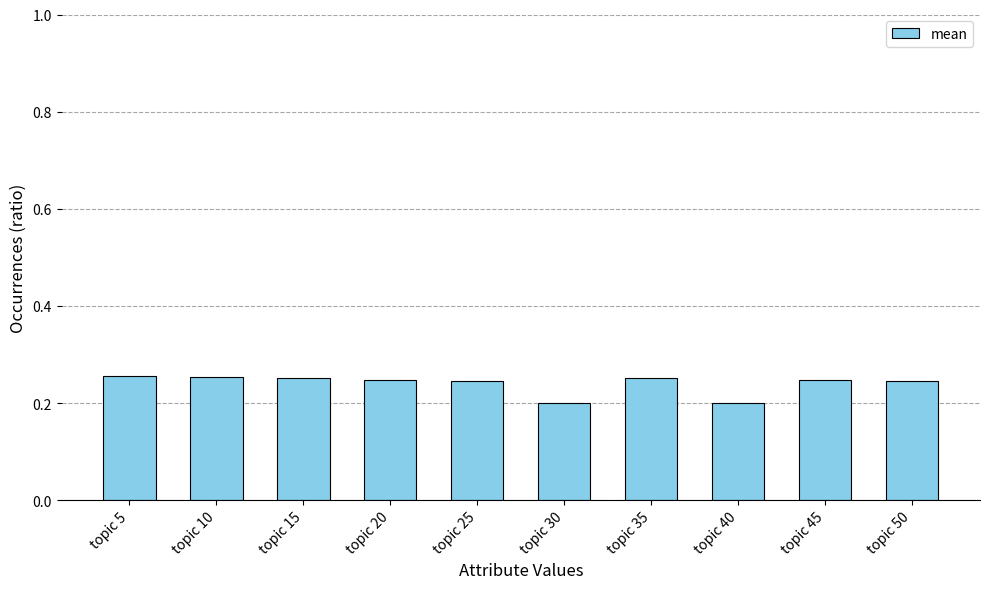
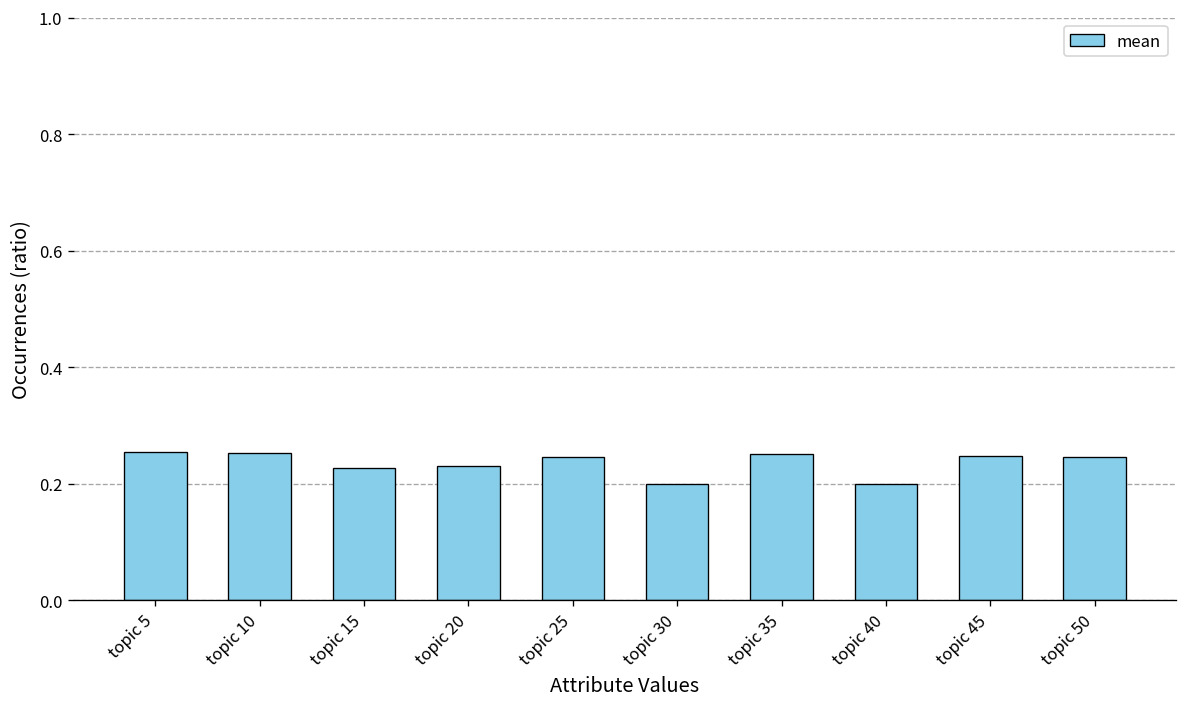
  {
    "topic 5": 0.26,
    "topic 10": 0.25,
-   "topic 15": 0.25,
-   "topic 20": 0.25,
+   "topic 15": 0.23,
+   "topic 20": 0.23,
    "topic 25": 0.25,
    "topic 30": 0.20,
    "topic 35": 0.25,
    "topic 40": 0.20,
    "topic 45": 0.25,
    "topic 50": 0.25
  }
